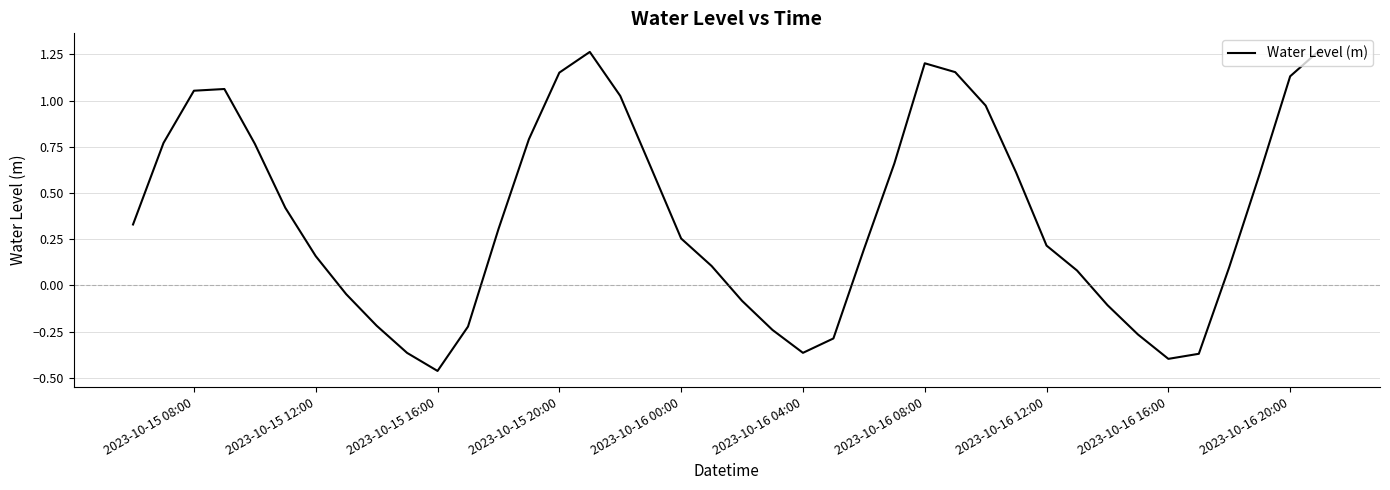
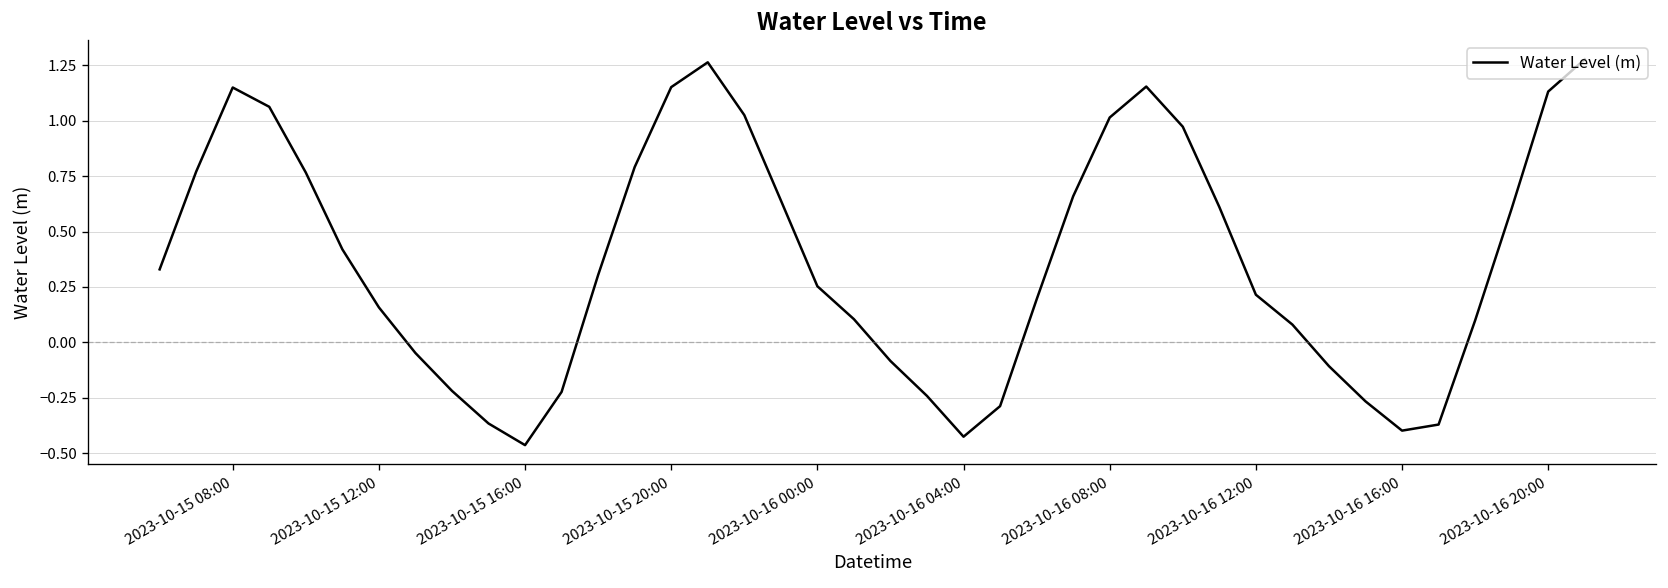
  {
-   "2023-10-15 08:00": 1.05,
+   "2023-10-15 08:00": 1.15,
    "2023-10-15 12:00": 0.16,
    "2023-10-15 16:00": -0.46,
    "2023-10-15 20:00": 1.15,
    "2023-10-16 00:00": 0.25,
-   "2023-10-16 04:00": -0.37,
-   "2023-10-16 08:00": 1.20,
+   "2023-10-16 04:00": -0.43,
+   "2023-10-16 08:00": 1.01,
    "2023-10-16 12:00": 0.22,
    "2023-10-16 16:00": -0.40,
    "2023-10-16 20:00": 1.13
  }
